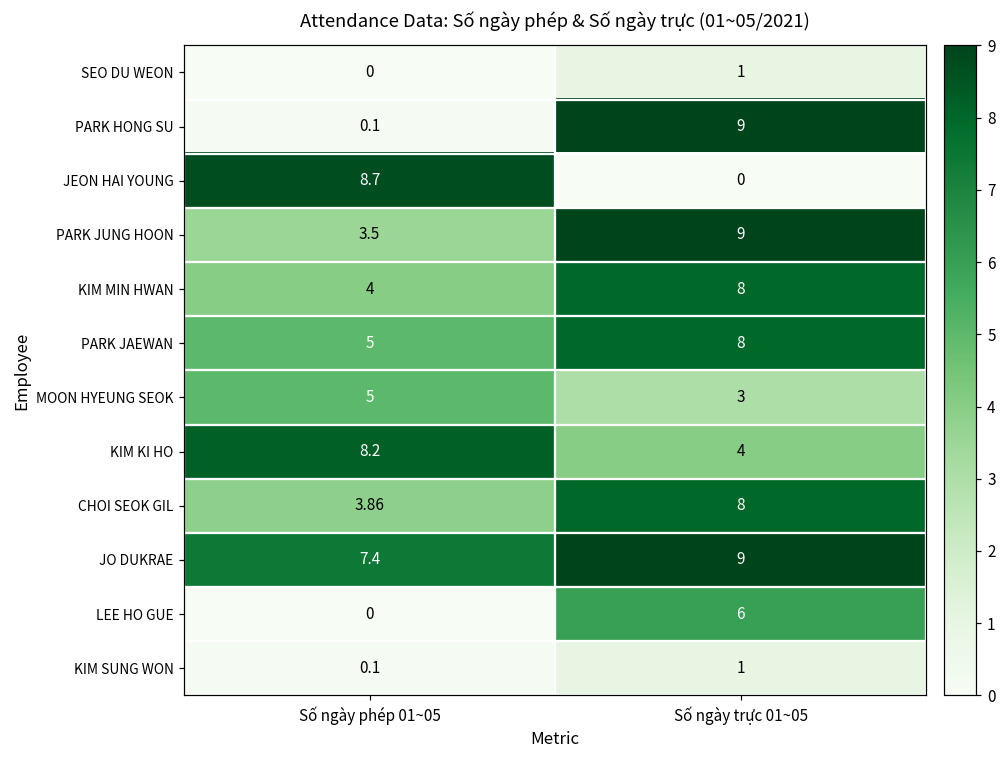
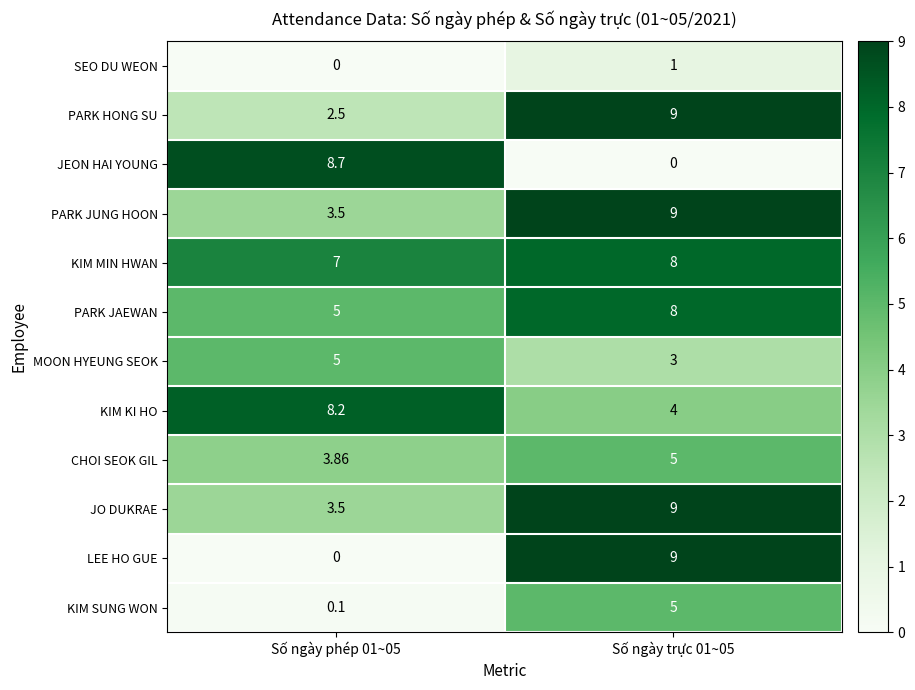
  {
    "SEO DU WEON": {
      "Số ngày phép 01~05": 0,
      "Số ngày trực 01~05": 1
    },
    "PARK HONG SU": {
-     "Số ngày phép 01~05": 0.1,
+     "Số ngày phép 01~05": 2.5,
      "Số ngày trực 01~05": 9
    },
    "JEON HAI YOUNG": {
      "Số ngày phép 01~05": 8.7,
      "Số ngày trực 01~05": 0
    },
    "PARK JUNG HOON": {
      "Số ngày phép 01~05": 3.5,
      "Số ngày trực 01~05": 9
    },
    "KIM MIN HWAN": {
-     "Số ngày phép 01~05": 4,
+     "Số ngày phép 01~05": 7,
      "Số ngày trực 01~05": 8
    },
    "PARK JAEWAN": {
      "Số ngày phép 01~05": 5,
      "Số ngày trực 01~05": 8
    },
    "MOON HYEUNG SEOK": {
      "Số ngày phép 01~05": 5,
      "Số ngày trực 01~05": 3
    },
    "KIM KI HO": {
      "Số ngày phép 01~05": 8.2,
      "Số ngày trực 01~05": 4
    },
    "CHOI SEOK GIL": {
      "Số ngày phép 01~05": 3.86,
-     "Số ngày trực 01~05": 8
+     "Số ngày trực 01~05": 5
    },
    "JO DUKRAE": {
-     "Số ngày phép 01~05": 7.4,
+     "Số ngày phép 01~05": 3.5,
      "Số ngày trực 01~05": 9
    },
    "LEE HO GUE": {
      "Số ngày phép 01~05": 0,
-     "Số ngày trực 01~05": 6
+     "Số ngày trực 01~05": 9
    },
    "KIM SUNG WON": {
      "Số ngày phép 01~05": 0.1,
-     "Số ngày trực 01~05": 1
+     "Số ngày trực 01~05": 5
    }
  }
